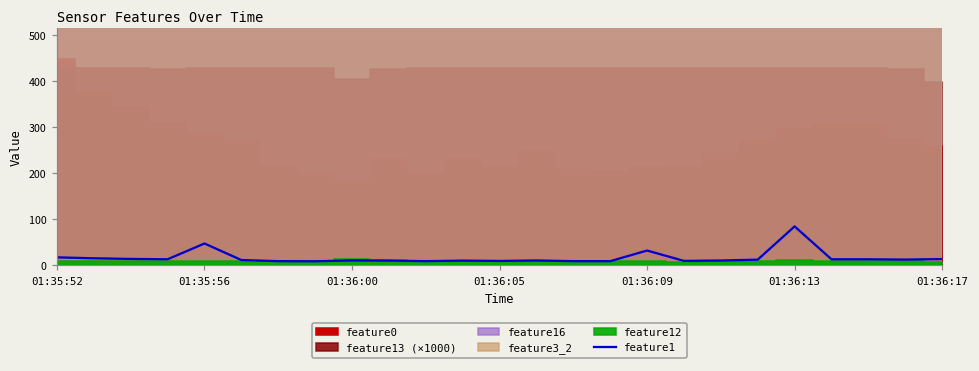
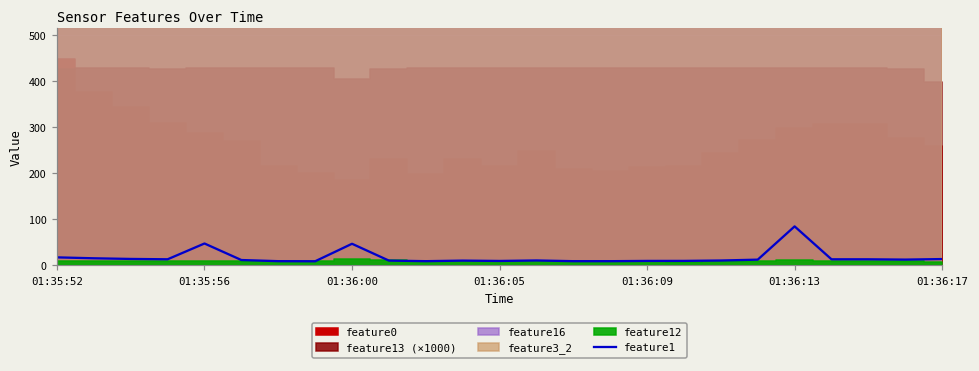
  {
    "feature1": {
      "01:35:52": 20,
      "01:35:56": 50,
-     "01:36:00": 10,
+     "01:36:00": 50,
      "01:36:05": 10,
-     "01:36:09": 30,
+     "01:36:09": 10,
      "01:36:13": 80
    }
  }
